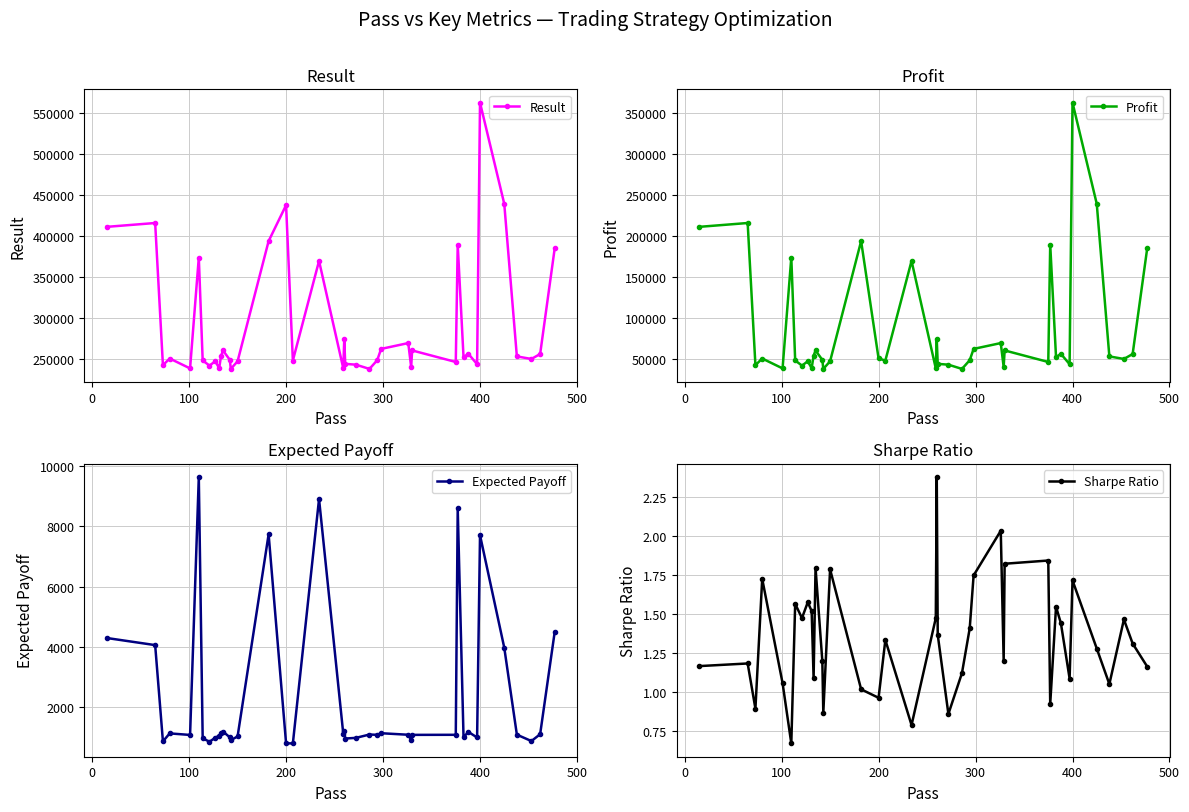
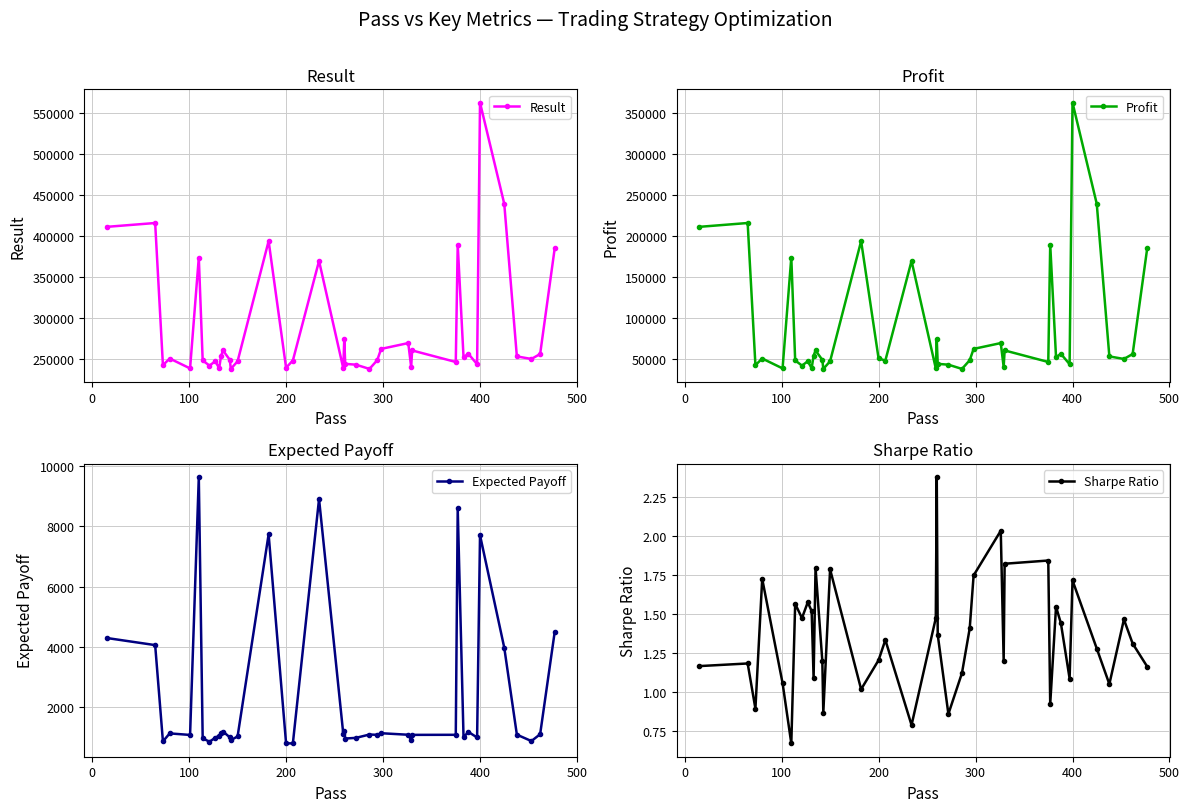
  {
    "Result": {
-     "200": 440000,
+     "200": 240000,
      "400": 560000
    },
    "Profit": {
      "200": 50000,
      "400": 360000
    },
    "Expected Payoff": {
      "200": 800,
      "400": 7700
    },
    "Sharpe Ratio": {
-     "200": 0.96,
+     "200": 1.20,
      "400": 1.72
    }
  }
